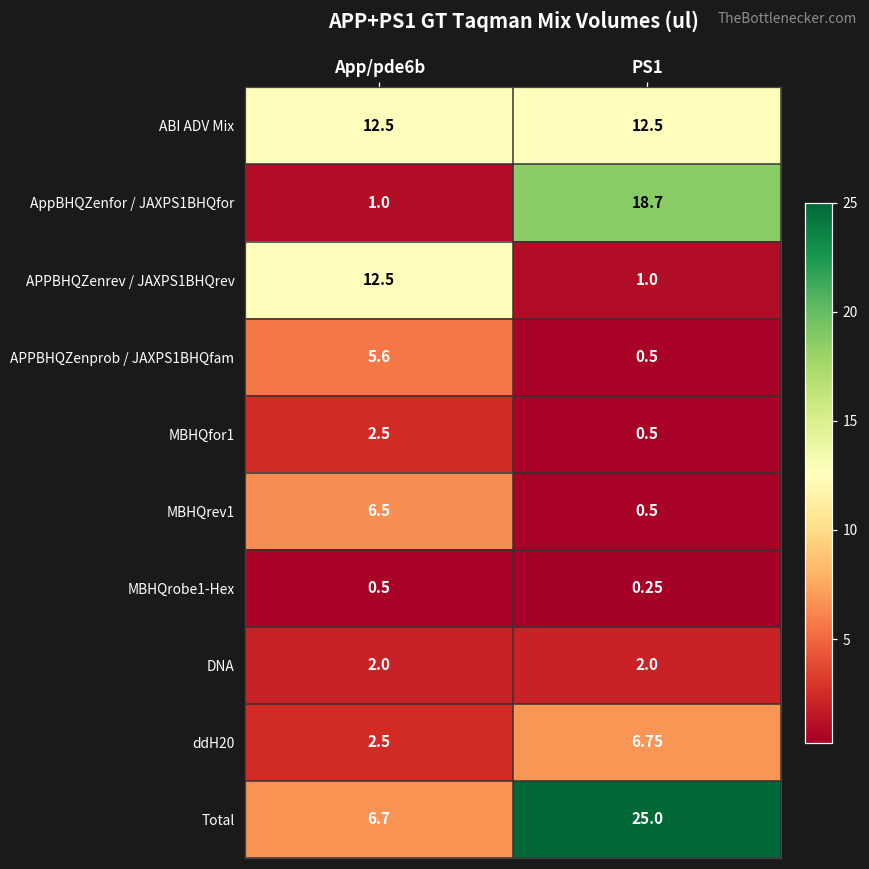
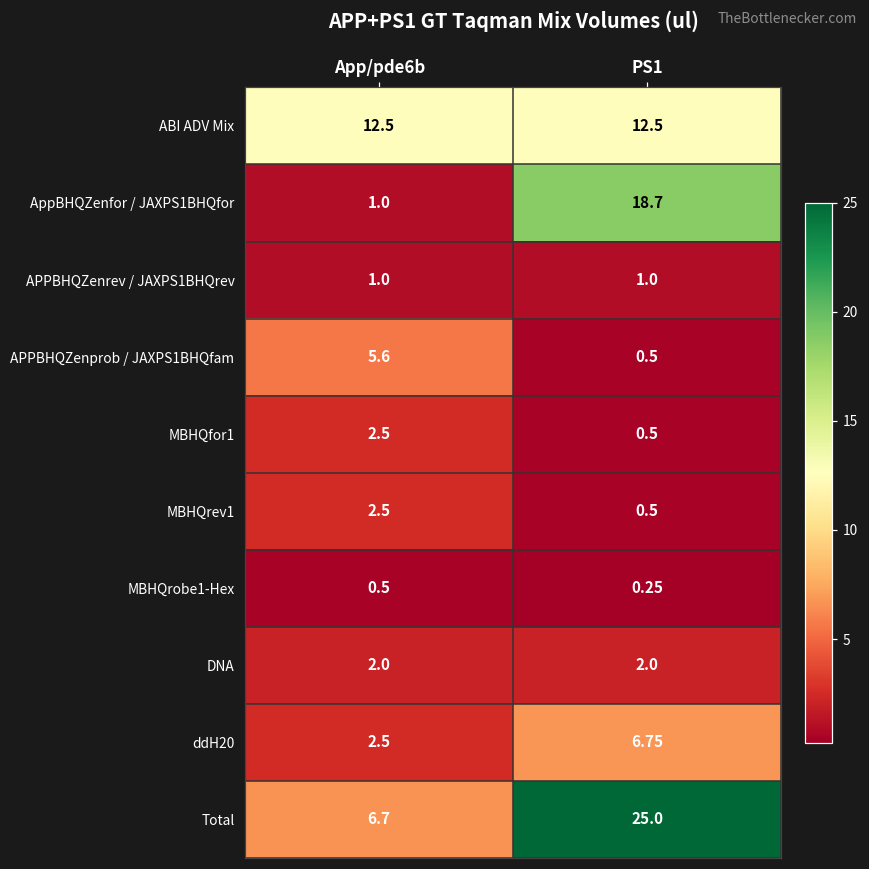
  {
    "ABI ADV Mix": {
      "App/pde6b": 12.5,
      "PS1": 12.5
    },
    "AppBHQZenfor / JAXPS1BHQfor": {
      "App/pde6b": 1.0,
      "PS1": 18.7
    },
    "APPBHQZenrev / JAXPS1BHQrev": {
-     "App/pde6b": 12.5,
+     "App/pde6b": 1.0,
      "PS1": 1.0
    },
    "APPBHQZenprob / JAXPS1BHQfam": {
      "App/pde6b": 5.6,
      "PS1": 0.5
    },
    "MBHQfor1": {
      "App/pde6b": 2.5,
      "PS1": 0.5
    },
    "MBHQrev1": {
-     "App/pde6b": 6.5,
+     "App/pde6b": 2.5,
      "PS1": 0.5
    },
    "MBHQrobe1-Hex": {
      "App/pde6b": 0.5,
      "PS1": 0.25
    },
    "DNA": {
      "App/pde6b": 2.0,
      "PS1": 2.0
    },
    "ddH20": {
      "App/pde6b": 2.5,
      "PS1": 6.75
    },
    "Total": {
      "App/pde6b": 6.7,
      "PS1": 25.0
    }
  }
